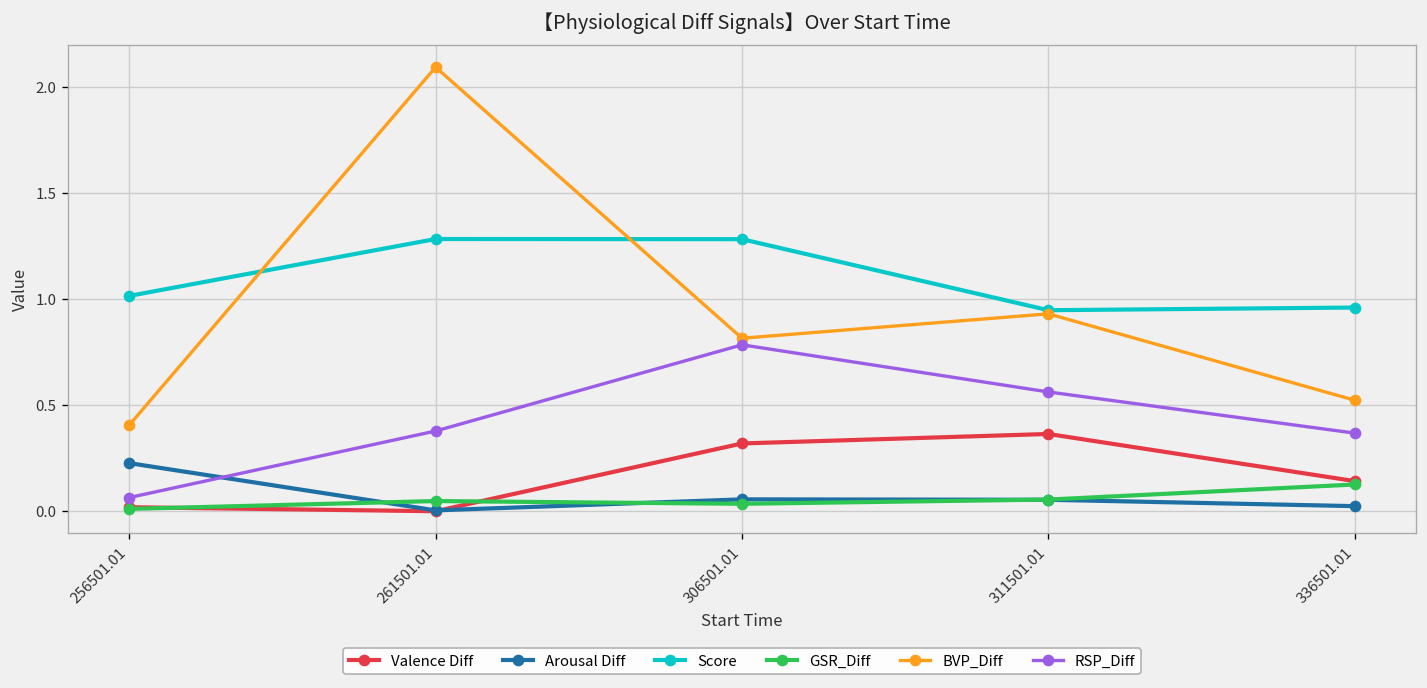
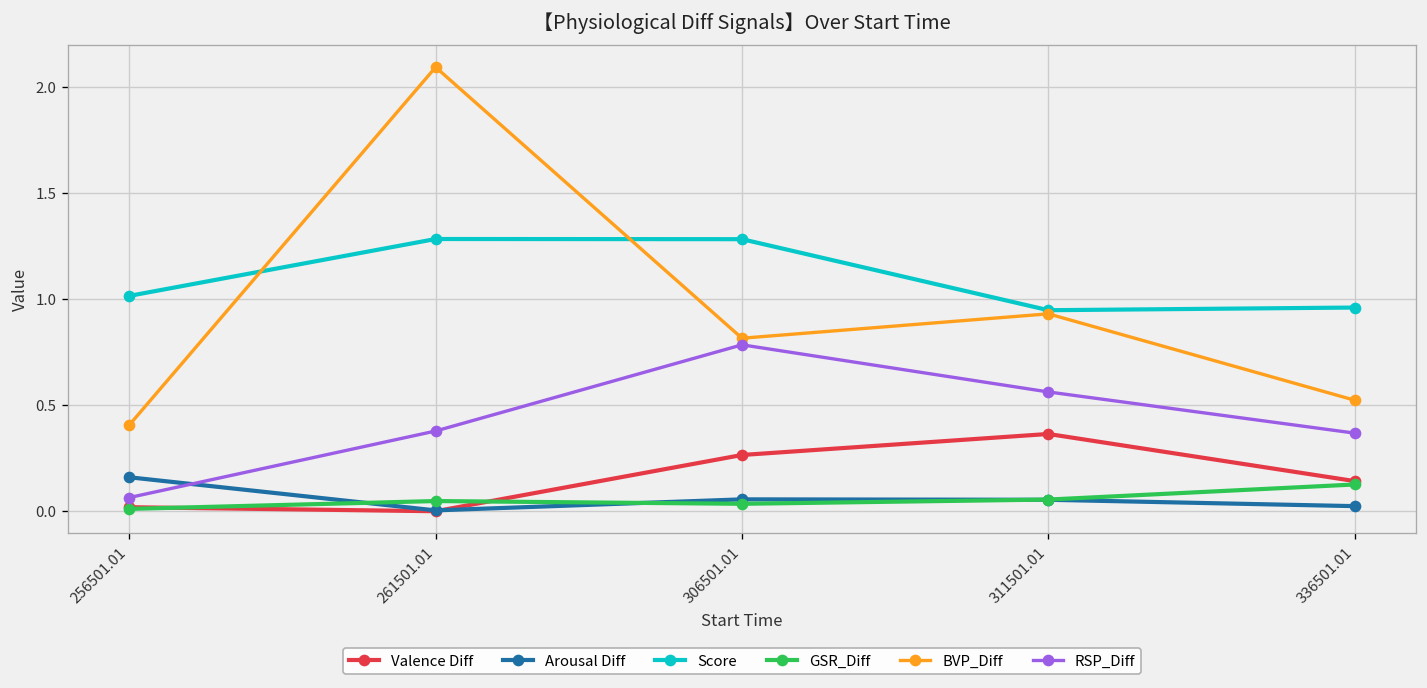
  {
    "Valence Diff": {
-     "306501.01": 0.32,
+     "306501.01": 0.27,
      "311501.01": 0.36,
      "336501.01": 0.14
    },
    "Arousal Diff": {
-     "256501.01": 0.23,
+     "256501.01": 0.16,
      "306501.01": 0.06,
      "336501.01": 0.02
    },
    "Score": {
      "256501.01": 1.01,
      "261501.01": 1.28,
      "306501.01": 1.28,
      "311501.01": 0.95,
      "336501.01": 0.96
    },
    "GSR_Diff": {
      "261501.01": 0.05,
      "306501.01": 0.03,
      "336501.01": 0.13
    },
    "BVP_Diff": {
      "256501.01": 0.41,
      "261501.01": 2.09,
      "306501.01": 0.82,
      "311501.01": 0.93,
      "336501.01": 0.52
    },
    "RSP_Diff": {
      "256501.01": 0.06,
      "261501.01": 0.38,
      "306501.01": 0.78,
      "311501.01": 0.56,
      "336501.01": 0.37
    }
  }
